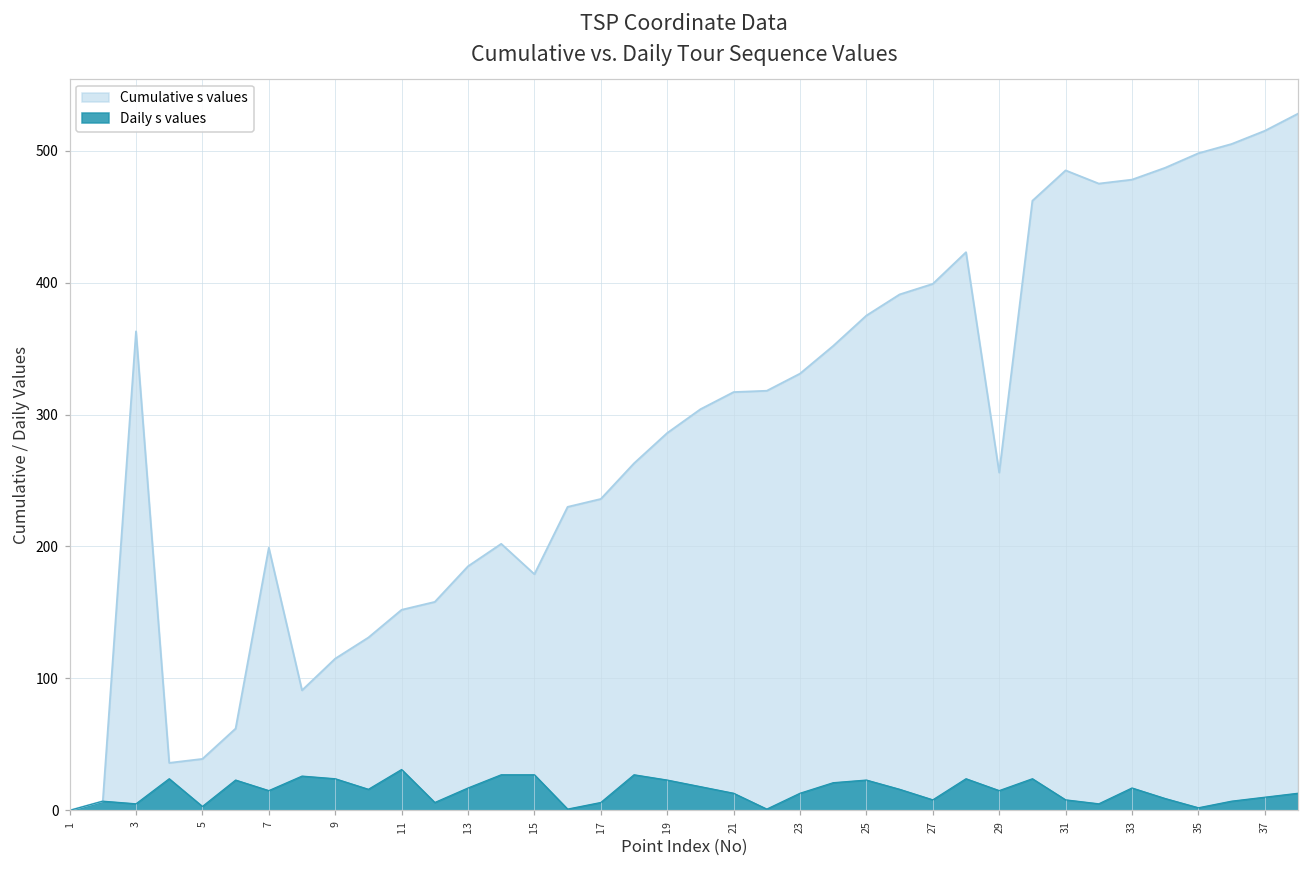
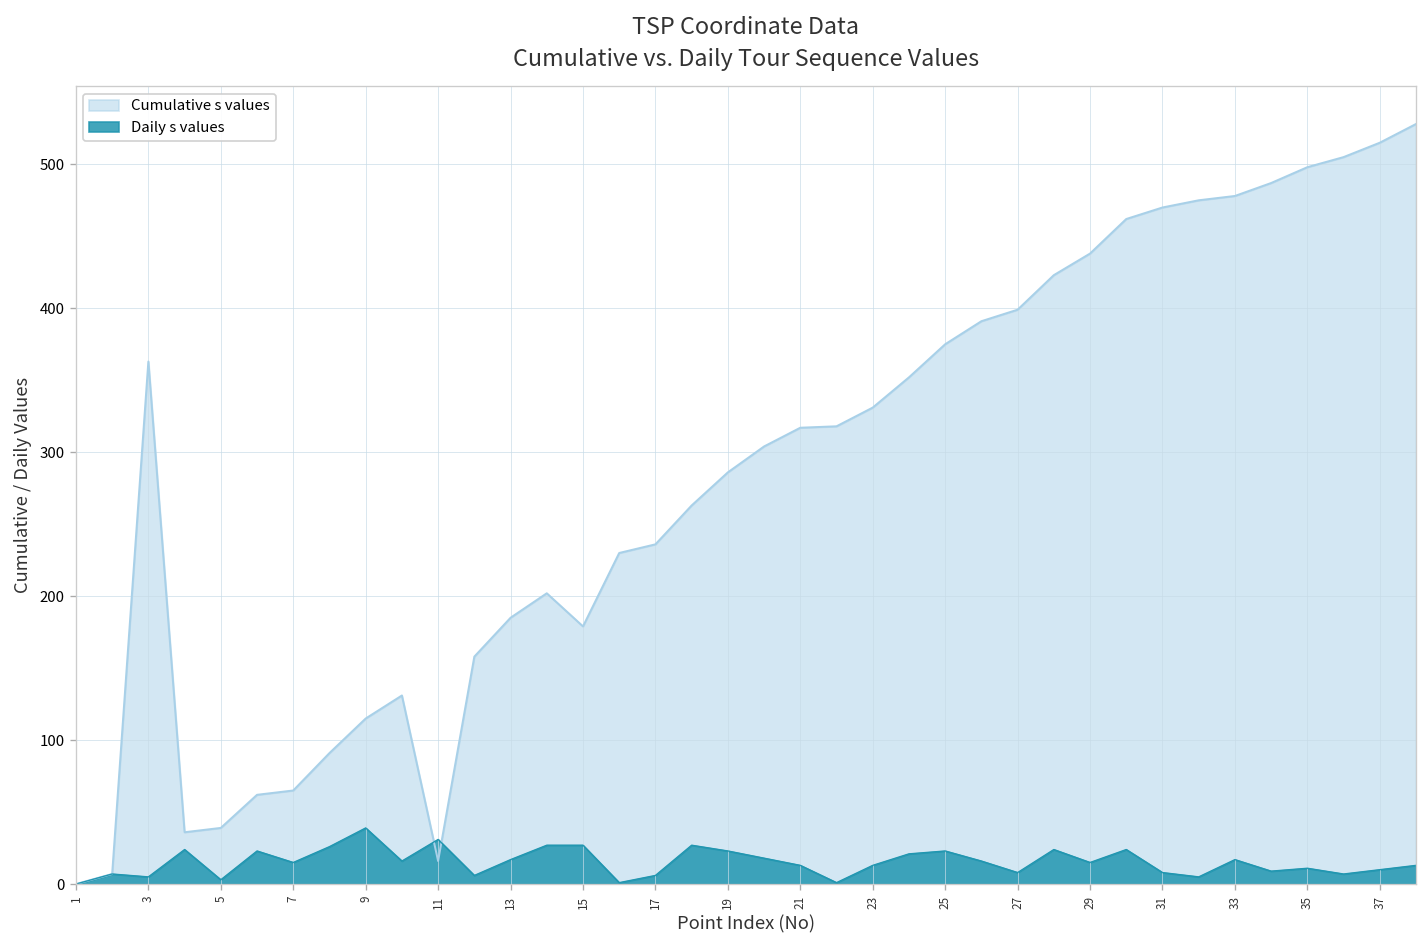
  {
    "Cumulative s values": {
      "3": 363,
      "5": 39,
-     "7": 199,
+     "7": 65,
      "9": 115,
-     "11": 152,
+     "11": 16,
      "13": 185,
      "15": 179,
      "17": 236,
      "19": 286,
      "21": 317,
      "23": 331,
      "25": 375,
      "27": 399,
-     "29": 256,
-     "31": 485,
+     "29": 438,
+     "31": 470,
      "33": 478,
      "35": 498,
      "37": 515
    },
    "Daily s values": {
      "3": 5,
      "5": 3,
      "7": 15,
-     "9": 24,
+     "9": 39,
      "11": 31,
      "13": 17,
      "15": 27,
      "17": 6,
      "19": 23,
      "21": 13,
      "23": 13,
      "25": 23,
      "27": 8,
      "29": 15,
      "31": 8,
      "33": 17,
-     "35": 2,
+     "35": 11,
      "37": 10
    }
  }
